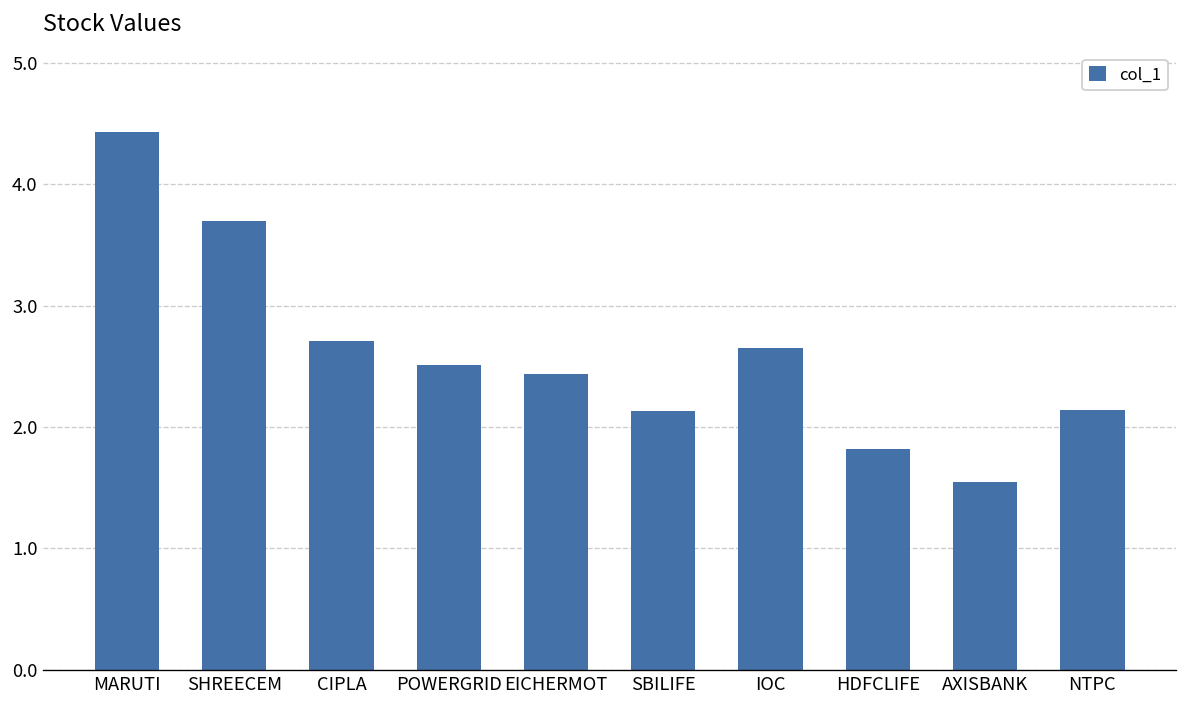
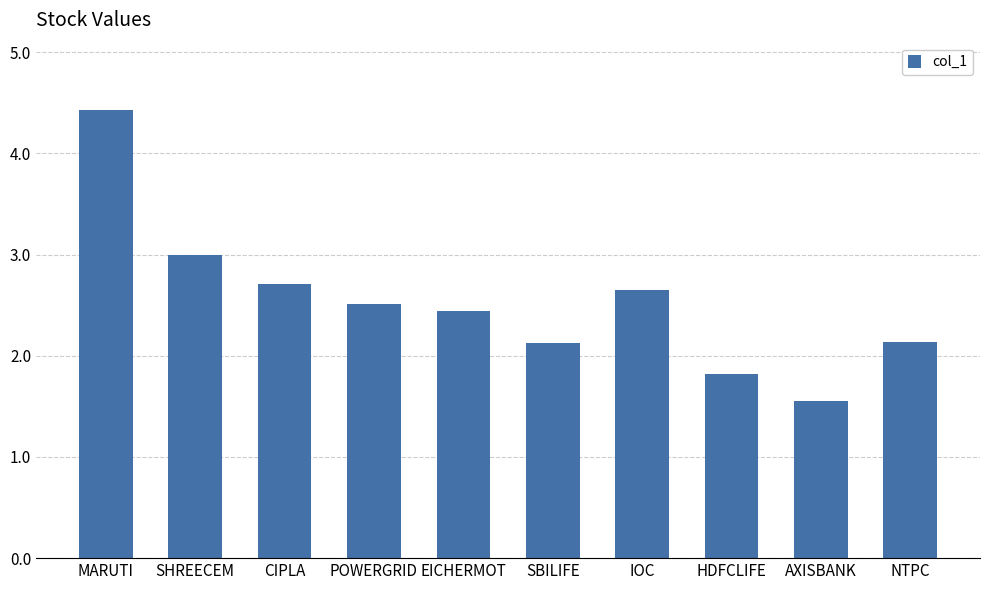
  {
    "MARUTI": 4.43,
-   "SHREECEM": 3.7,
+   "SHREECEM": 3.0,
    "CIPLA": 2.7,
    "POWERGRID": 2.5,
    "EICHERMOT": 2.44,
    "SBILIFE": 2.13,
    "IOC": 2.65,
    "HDFCLIFE": 1.8,
    "AXISBANK": 1.55,
    "NTPC": 2.14
  }
